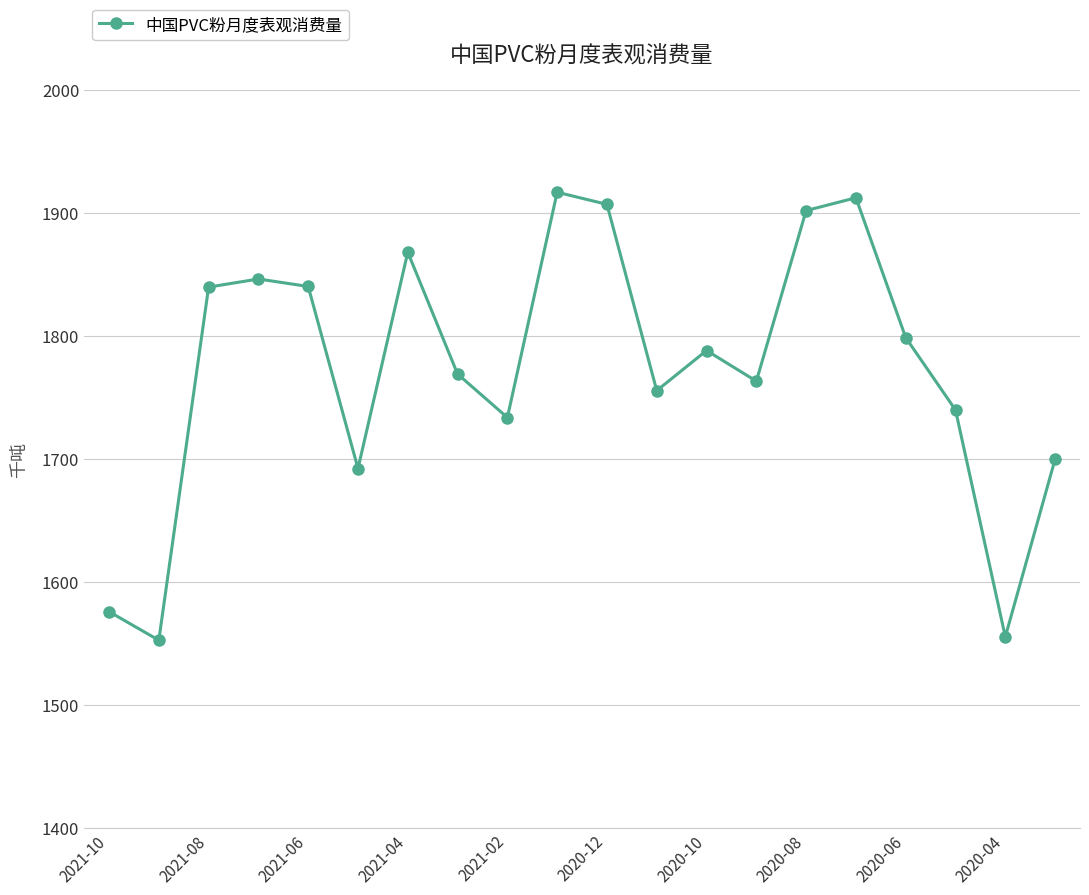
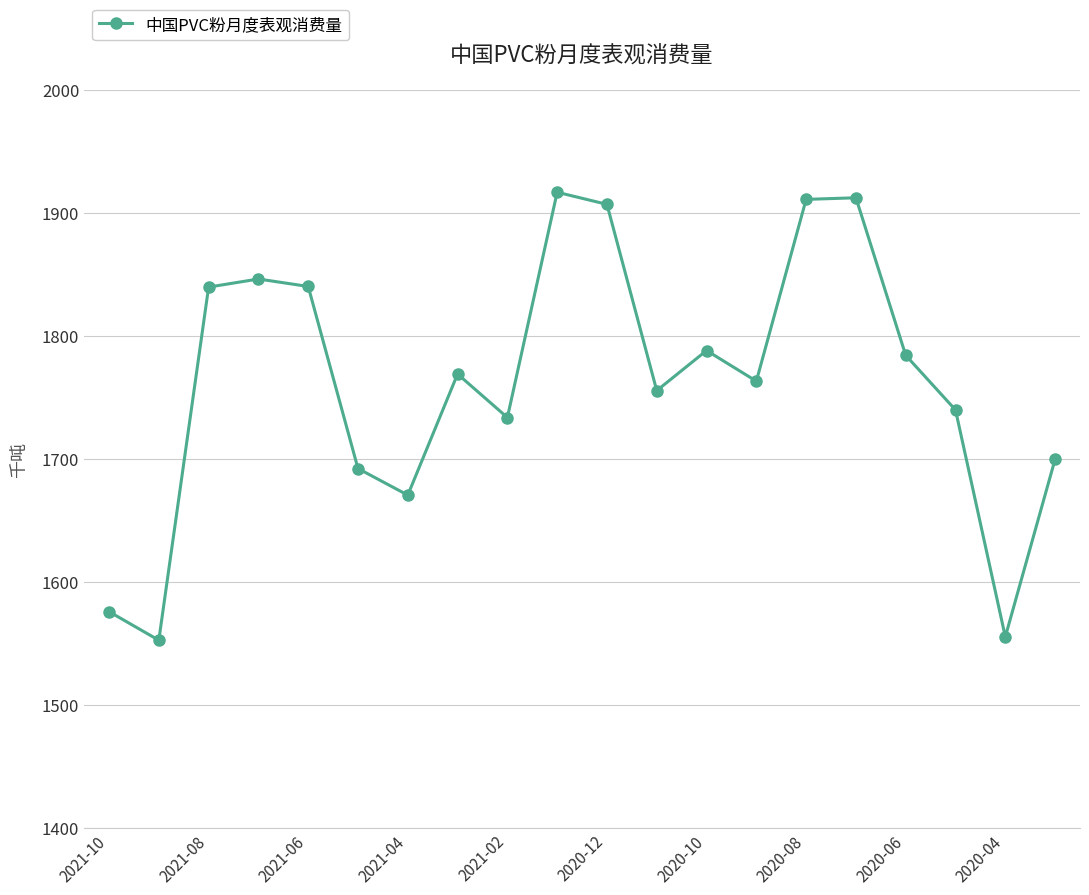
  {
    "2021-10": 1576,
    "2021-08": 1840,
    "2021-06": 1840,
-   "2021-04": 1868,
+   "2021-04": 1671,
    "2021-02": 1734,
    "2020-12": 1907,
    "2020-10": 1788,
-   "2020-08": 1902,
-   "2020-06": 1799,
+   "2020-08": 1911,
+   "2020-06": 1784,
    "2020-04": 1556
  }
